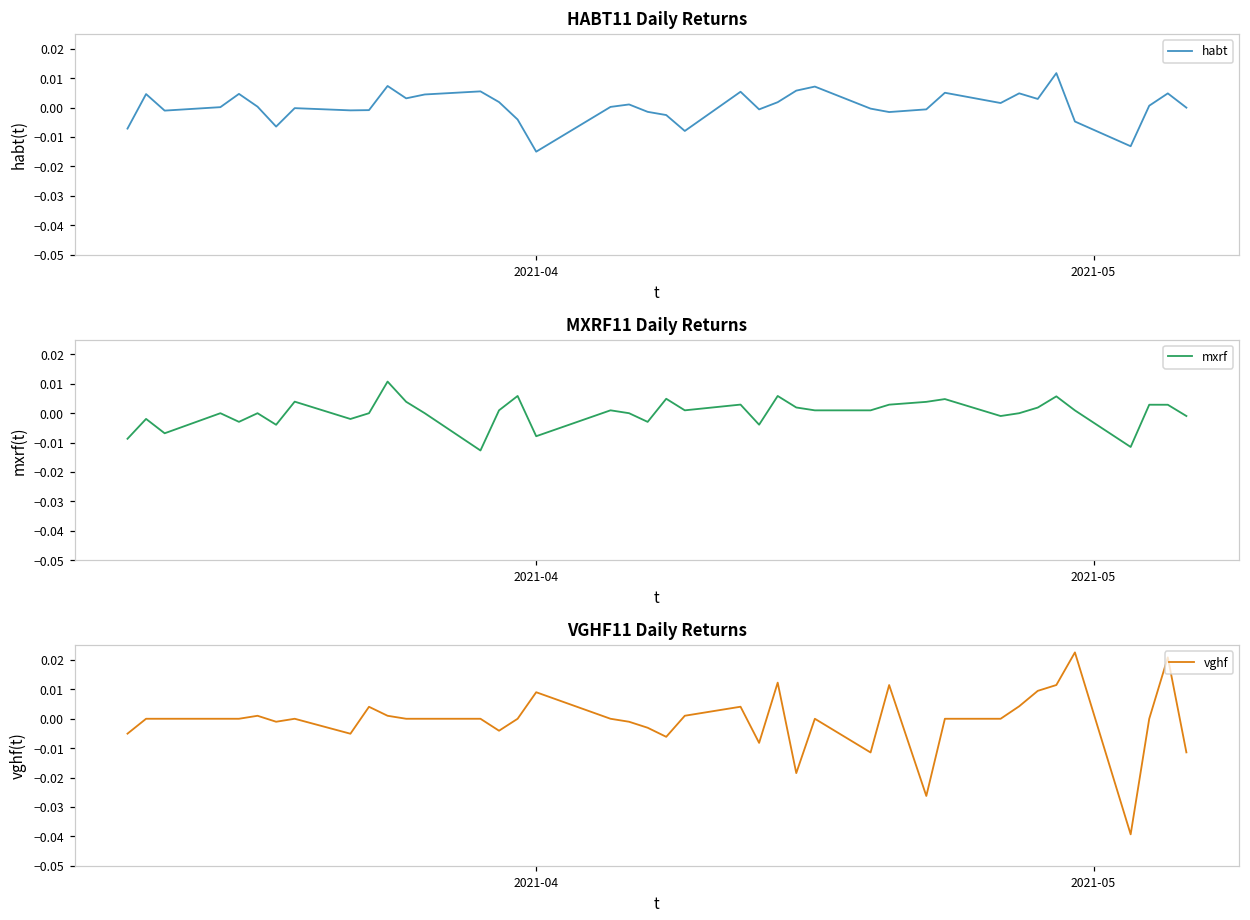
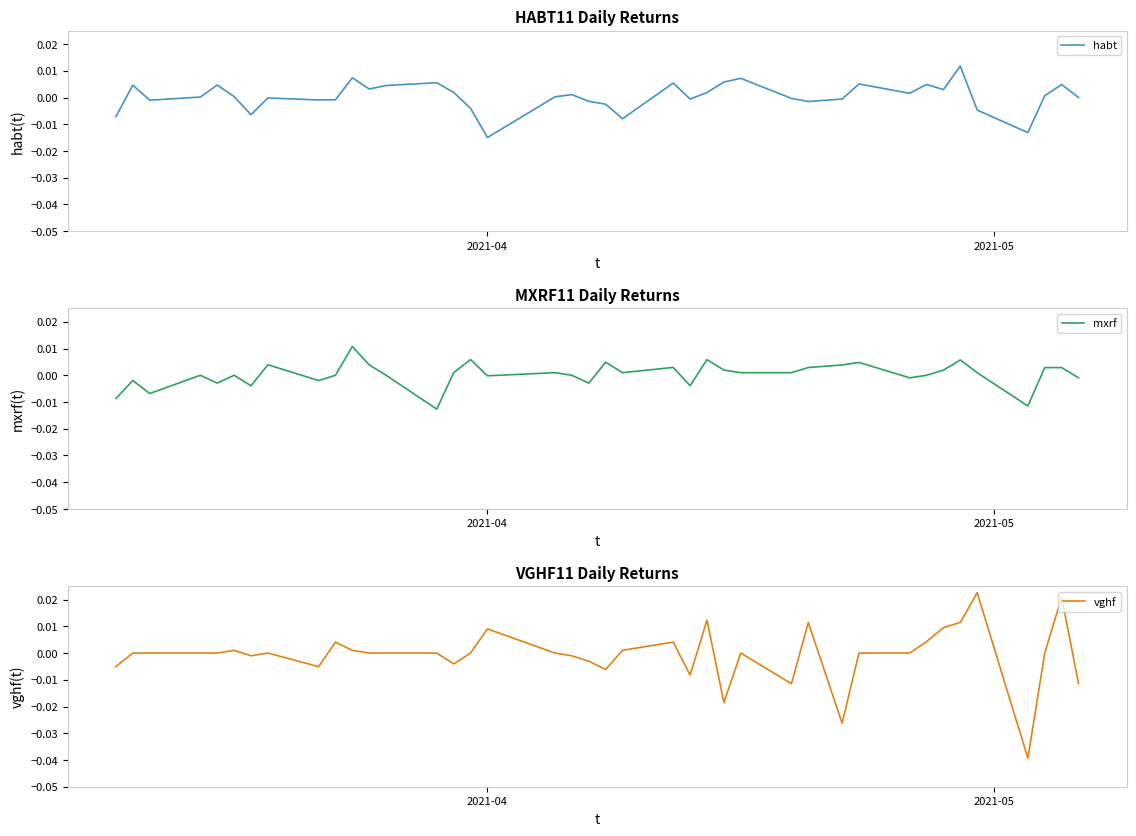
  {
    "HABT11 Daily Returns": {
      "2021-04": -0.015
    },
    "MXRF11 Daily Returns": {
-     "2021-04": -0.008
+     "2021-04": 0.000
    },
    "VGHF11 Daily Returns": {
      "2021-04": 0.009
    }
  }
